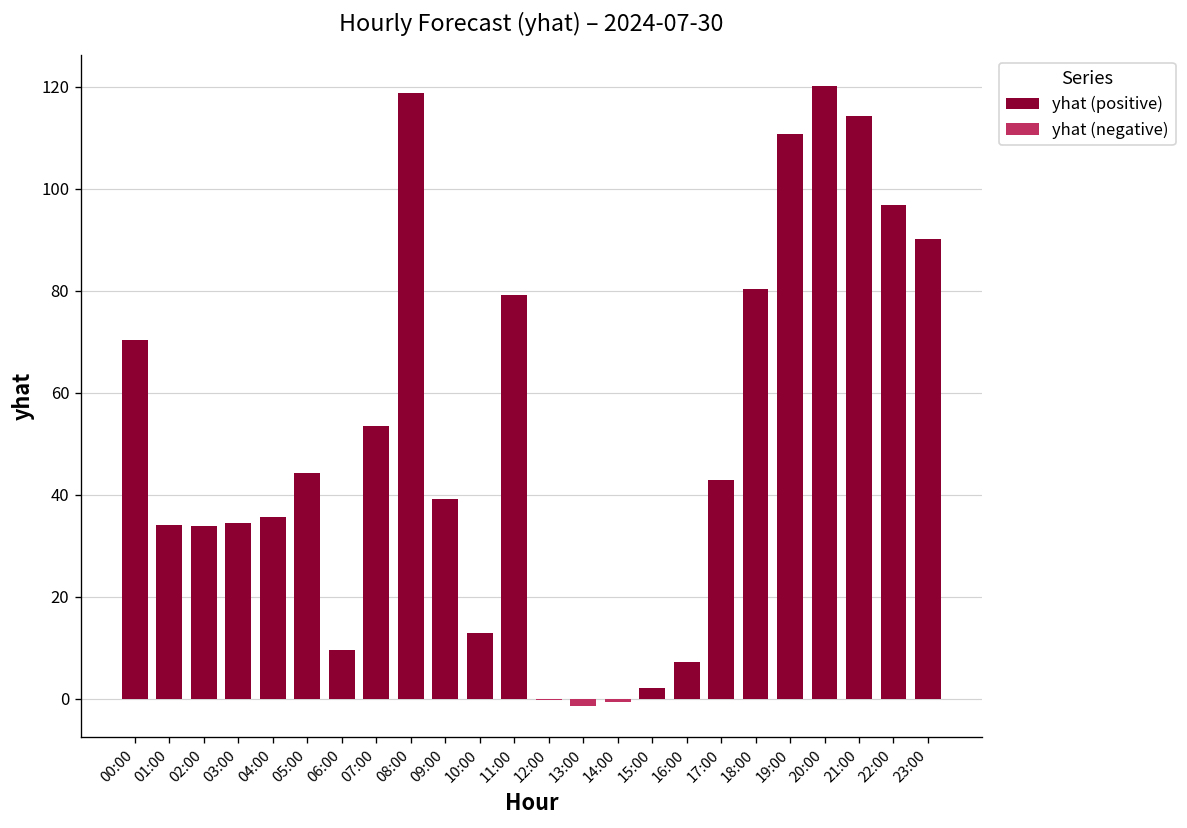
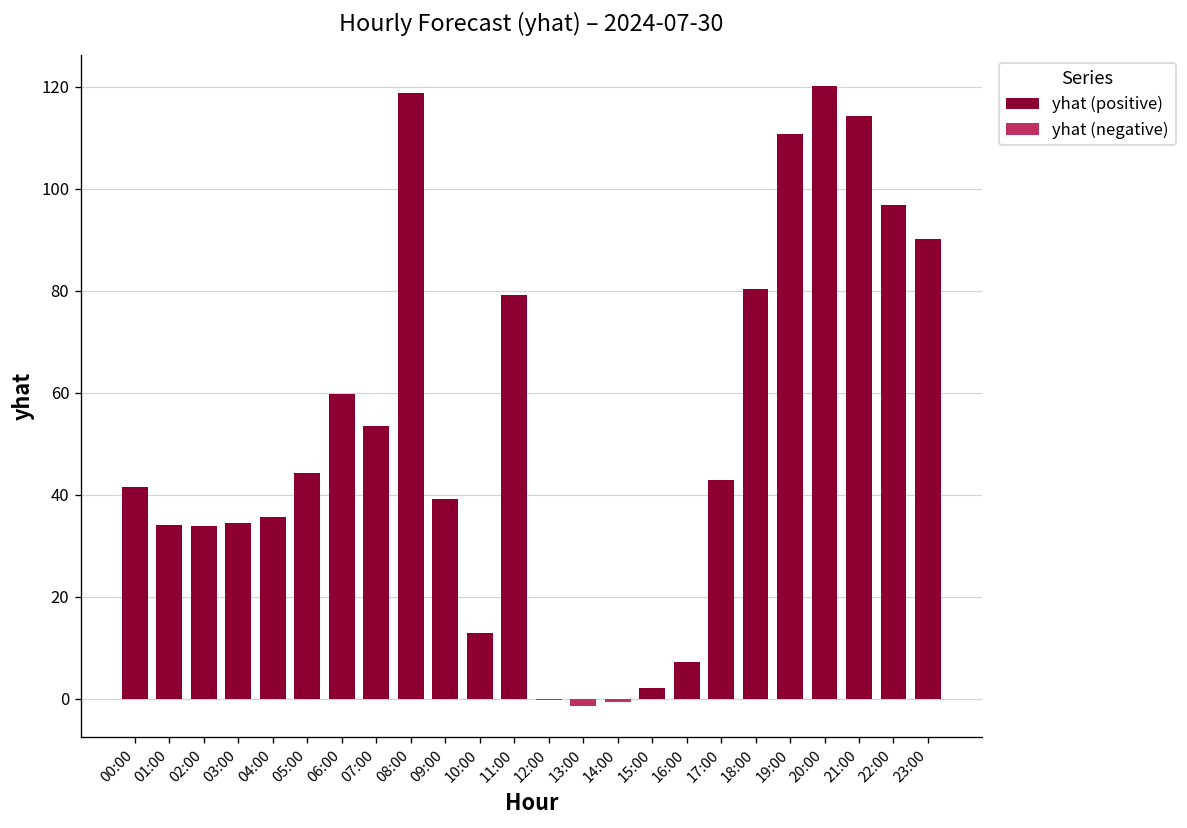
  {
    "yhat (positive)": {
-     "00:00": 70,
+     "00:00": 42,
      "01:00": 34,
      "02:00": 34,
      "03:00": 34,
      "04:00": 36,
      "05:00": 44,
-     "06:00": 10,
+     "06:00": 60,
      "07:00": 54,
      "08:00": 119,
      "09:00": 39,
      "10:00": 13,
      "11:00": 79,
      "12:00": 0,
      "13:00": 0,
      "14:00": 0,
      "15:00": 2,
      "16:00": 7,
      "17:00": 43,
      "18:00": 80,
      "19:00": 111,
      "20:00": 120,
      "21:00": 114,
      "22:00": 97,
      "23:00": 90
    },
    "yhat (negative)": {
      "00:00": 0,
      "01:00": 0,
      "02:00": 0,
      "03:00": 0,
      "04:00": 0,
      "05:00": 0,
      "06:00": 0,
      "07:00": 0,
      "08:00": 0,
      "09:00": 0,
      "10:00": 0,
      "11:00": 0,
      "13:00": -1,
      "14:00": -1,
      "15:00": 0,
      "16:00": 0,
      "17:00": 0,
      "18:00": 0,
      "19:00": 0,
      "20:00": 0,
      "21:00": 0,
      "22:00": 0,
      "23:00": 0
    }
  }
